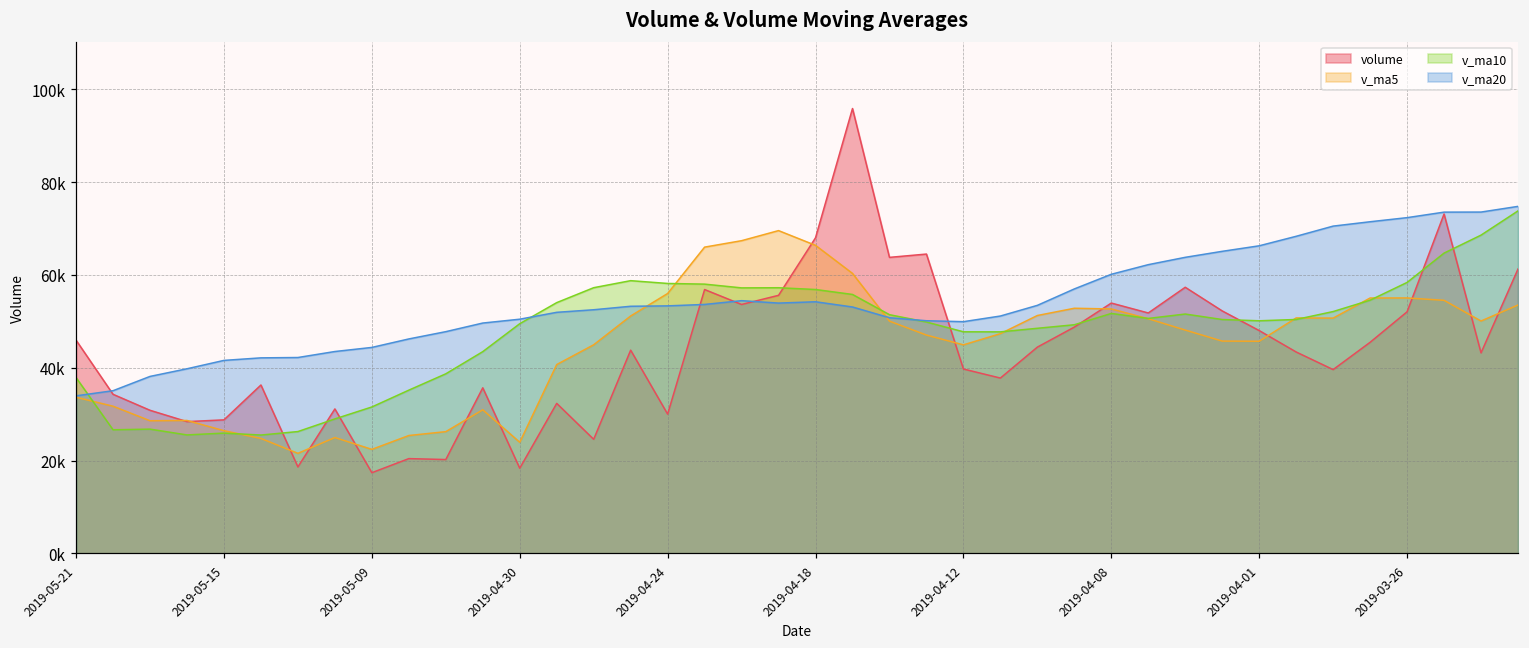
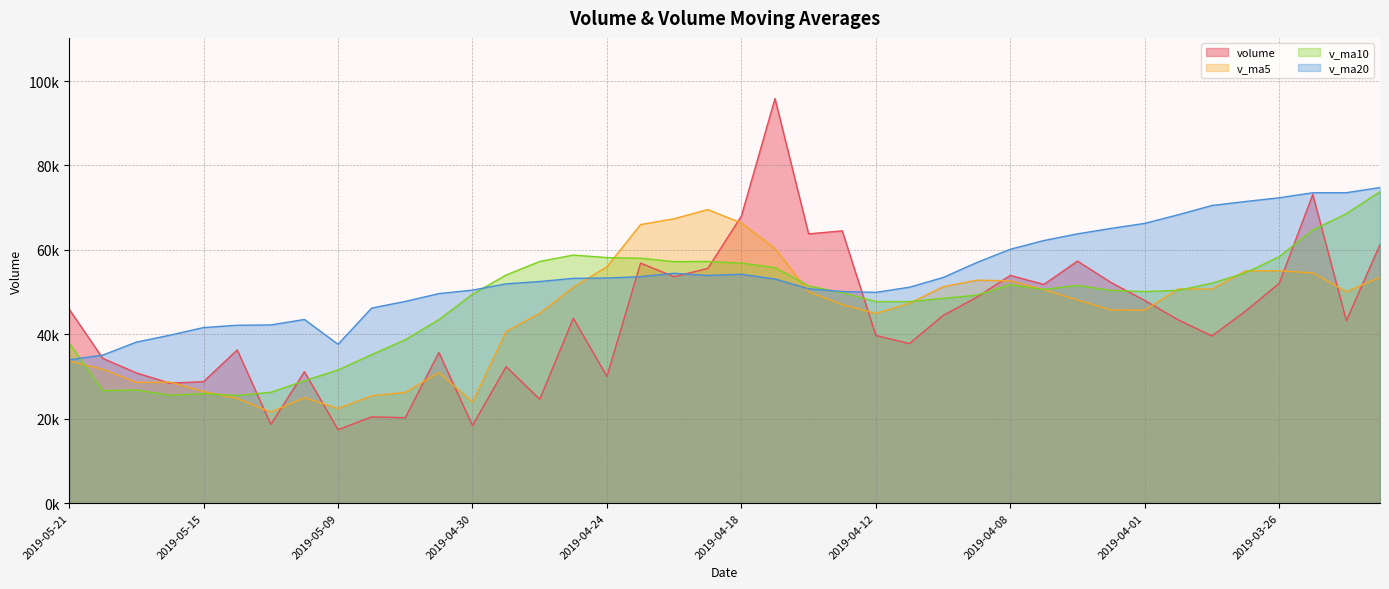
  {
    "volume": {
      "2019-05-21": 46000,
      "2019-05-15": 29000,
      "2019-05-09": 17000,
      "2019-04-30": 18000,
      "2019-04-24": 30000,
      "2019-04-18": 68000,
      "2019-04-12": 40000,
      "2019-04-08": 54000,
      "2019-04-01": 48000,
      "2019-03-26": 52000
    },
    "v_ma5": {
      "2019-05-09": 22000,
      "2019-04-30": 24000,
      "2019-04-24": 56000,
      "2019-04-18": 66000,
      "2019-04-12": 45000,
      "2019-04-08": 53000,
      "2019-04-01": 46000,
      "2019-03-26": 55000
    },
    "v_ma10": {
      "2019-05-21": 38000,
      "2019-05-09": 32000,
      "2019-04-30": 50000,
      "2019-04-24": 58000,
      "2019-04-18": 57000,
      "2019-04-12": 48000,
      "2019-04-08": 52000,
      "2019-04-01": 50000,
      "2019-03-26": 58000
    },
    "v_ma20": {
      "2019-05-15": 42000,
-     "2019-05-09": 44000,
+     "2019-05-09": 38000,
      "2019-04-30": 50000,
      "2019-04-24": 53000,
      "2019-04-18": 54000,
      "2019-04-12": 50000,
      "2019-04-08": 60000,
      "2019-04-01": 66000,
      "2019-03-26": 72000
    }
  }
